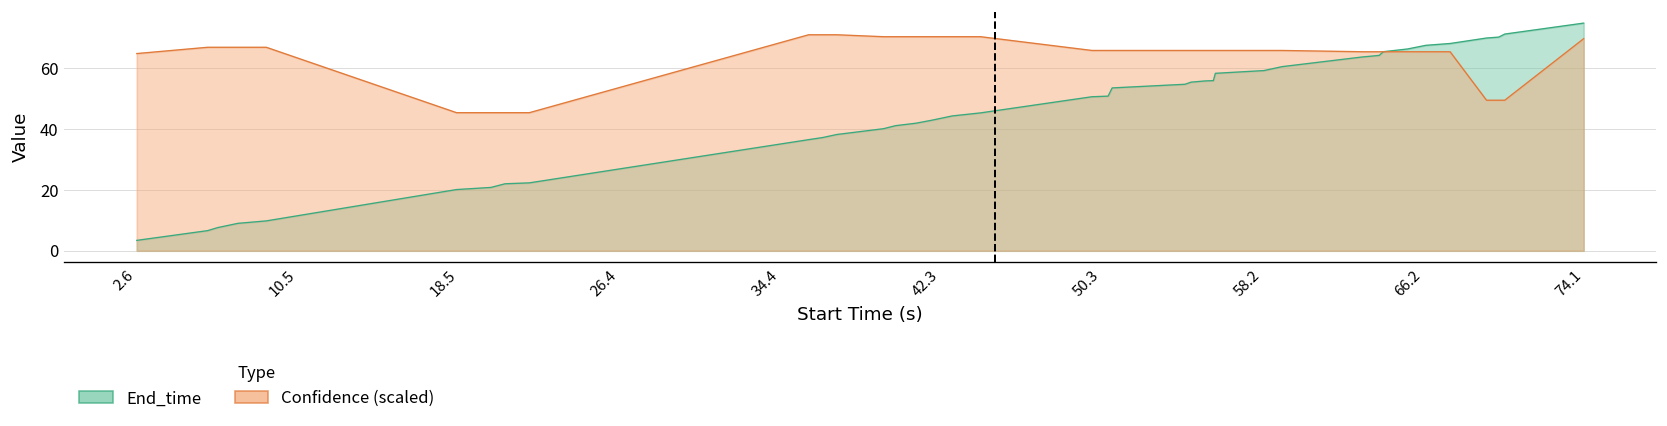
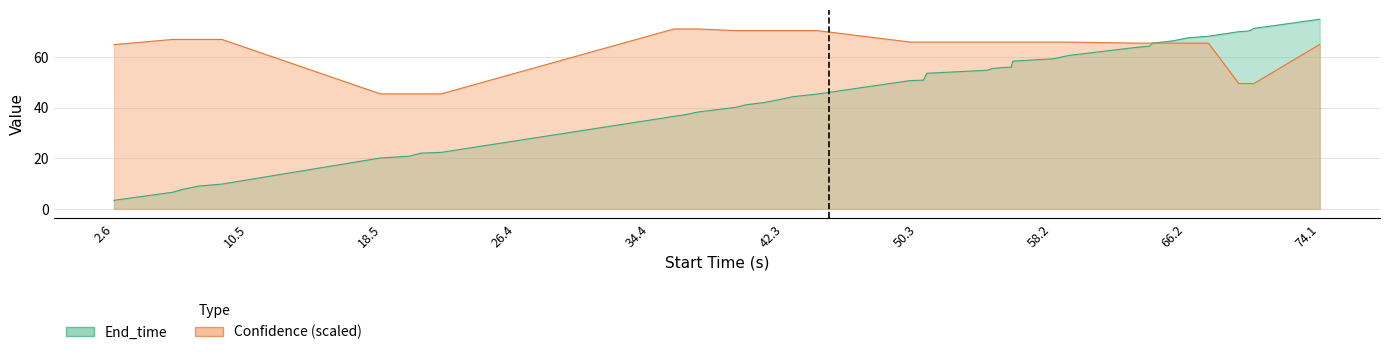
  {
    "End_time": {
      "2.6": 3,
      "74.1": 75
    },
    "Confidence (scaled)": {
      "2.6": 65,
-     "74.1": 70
+     "74.1": 65
    }
  }
